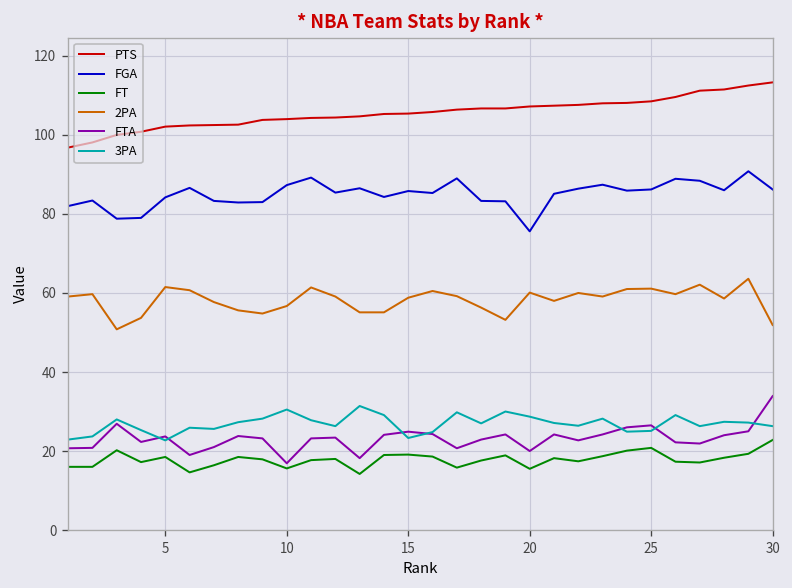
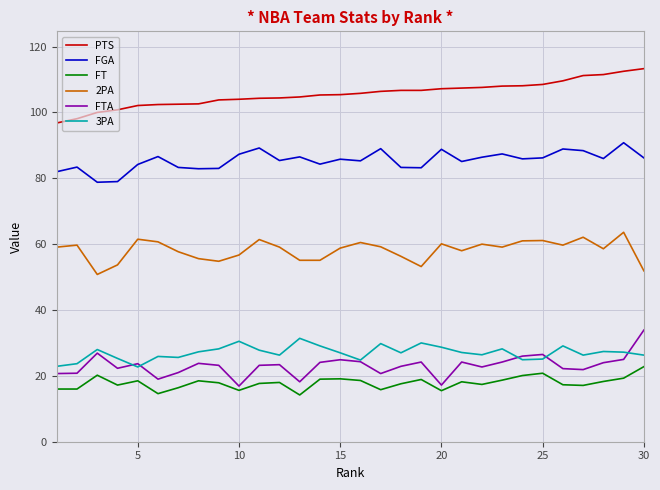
  {
    "PTS": {
      "5": 102,
      "10": 104,
      "15": 105,
      "20": 107,
      "25": 109,
      "30": 113
    },
    "FGA": {
      "5": 84,
      "10": 87,
      "15": 86,
-     "20": 76,
+     "20": 89,
      "25": 86,
      "30": 86
    },
    "FT": {
      "5": 19,
      "10": 16,
      "15": 19,
      "20": 16,
      "25": 21,
      "30": 23
    },
    "2PA": {
      "5": 62,
      "10": 57,
      "15": 59,
      "20": 60,
      "25": 61,
      "30": 52
    },
    "FTA": {
      "5": 24,
      "10": 17,
      "15": 25,
-     "20": 20,
+     "20": 17,
      "25": 27,
      "30": 34
    },
    "3PA": {
      "5": 23,
      "10": 31,
-     "15": 23,
+     "15": 27,
      "20": 29,
      "25": 25,
      "30": 26
    }
  }
